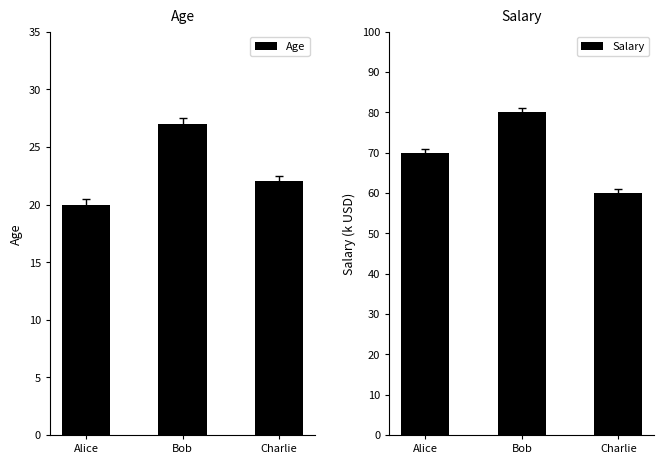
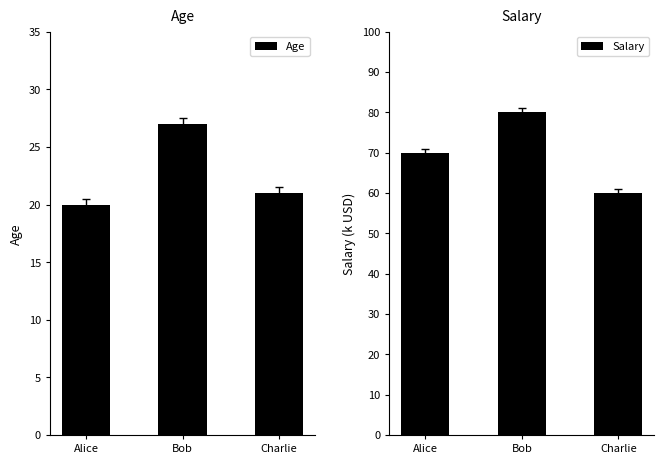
  {
    "Age": {
      "Age": {
        "Alice": 20,
        "Bob": 27,
-       "Charlie": 22
+       "Charlie": 21
      }
    },
    "Salary": {
      "Salary": {
        "Alice": 70,
        "Bob": 80,
        "Charlie": 60
      }
    }
  }
